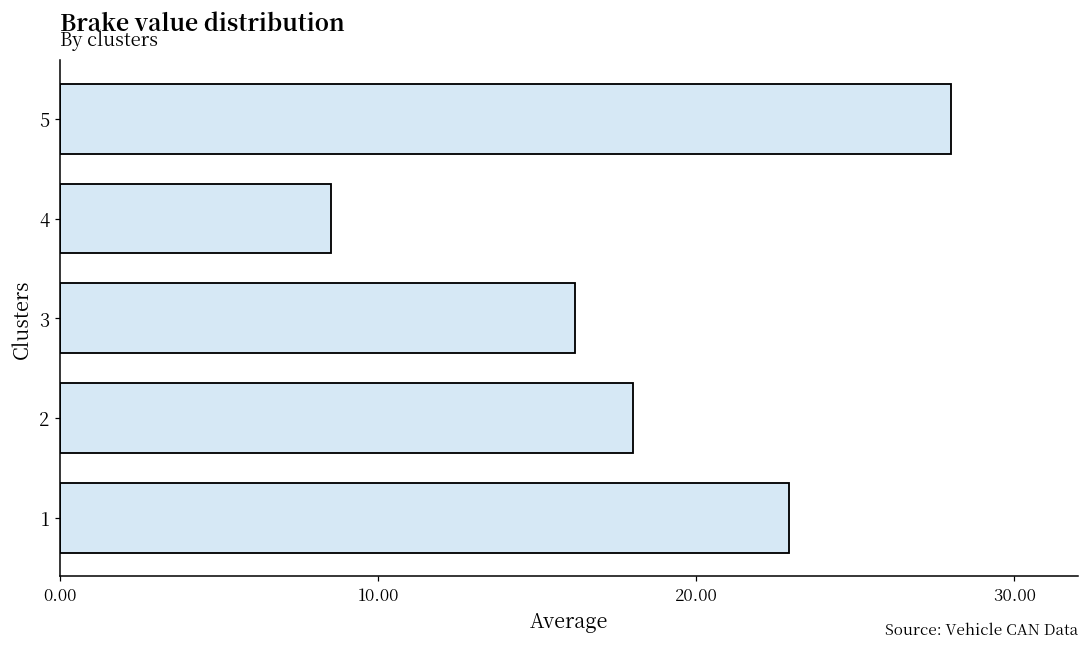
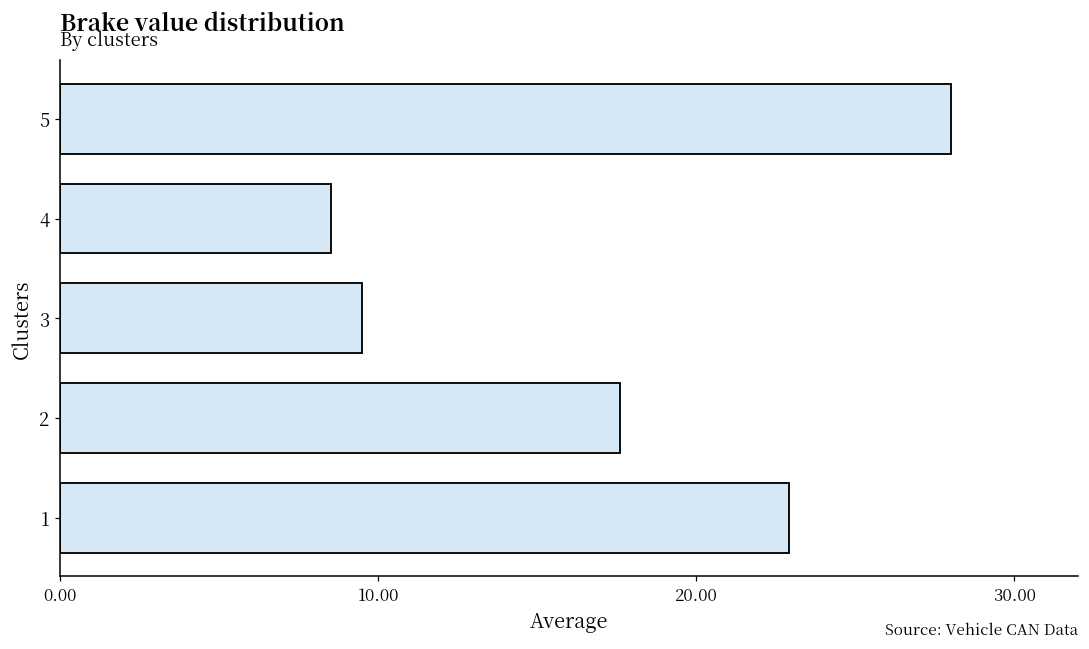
  {
    "5": 28.0,
    "4": 8.5,
-   "3": 16.2,
-   "2": 18.0,
+   "3": 9.5,
+   "2": 17.6,
    "1": 22.9
  }
